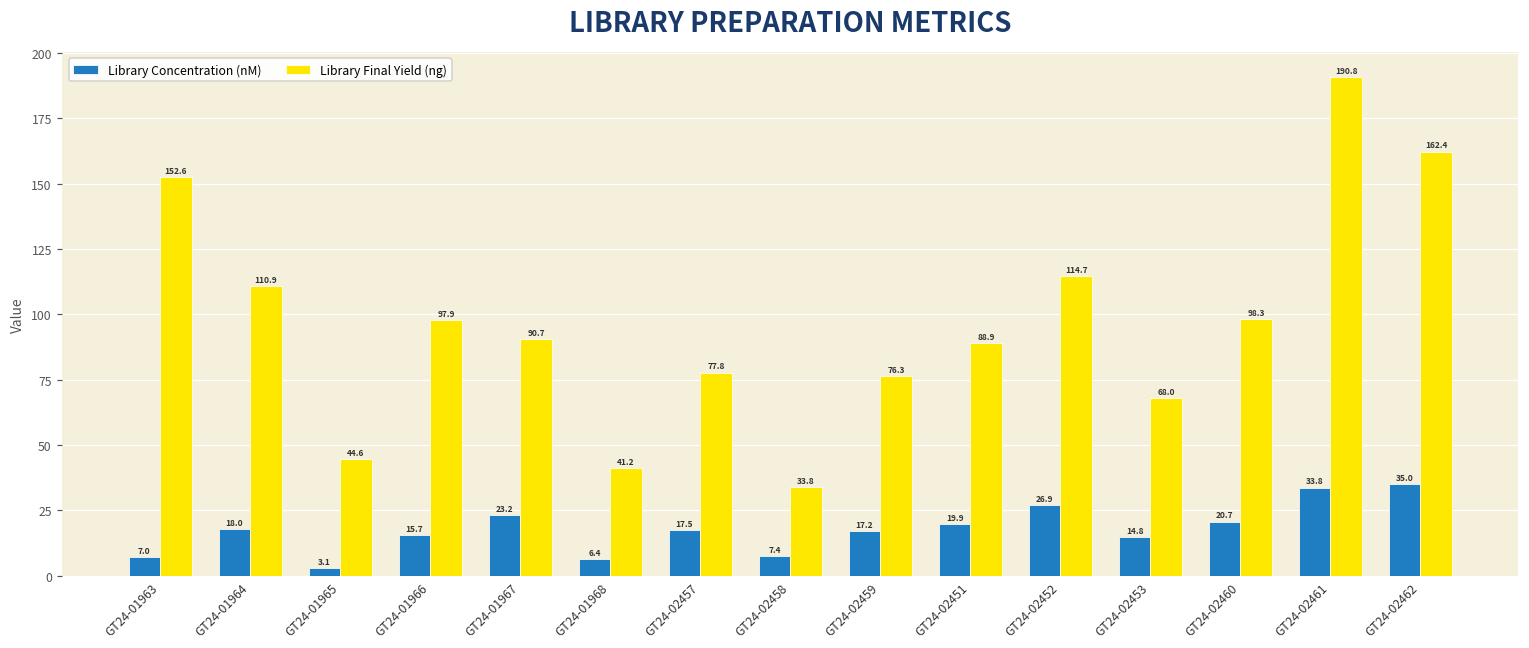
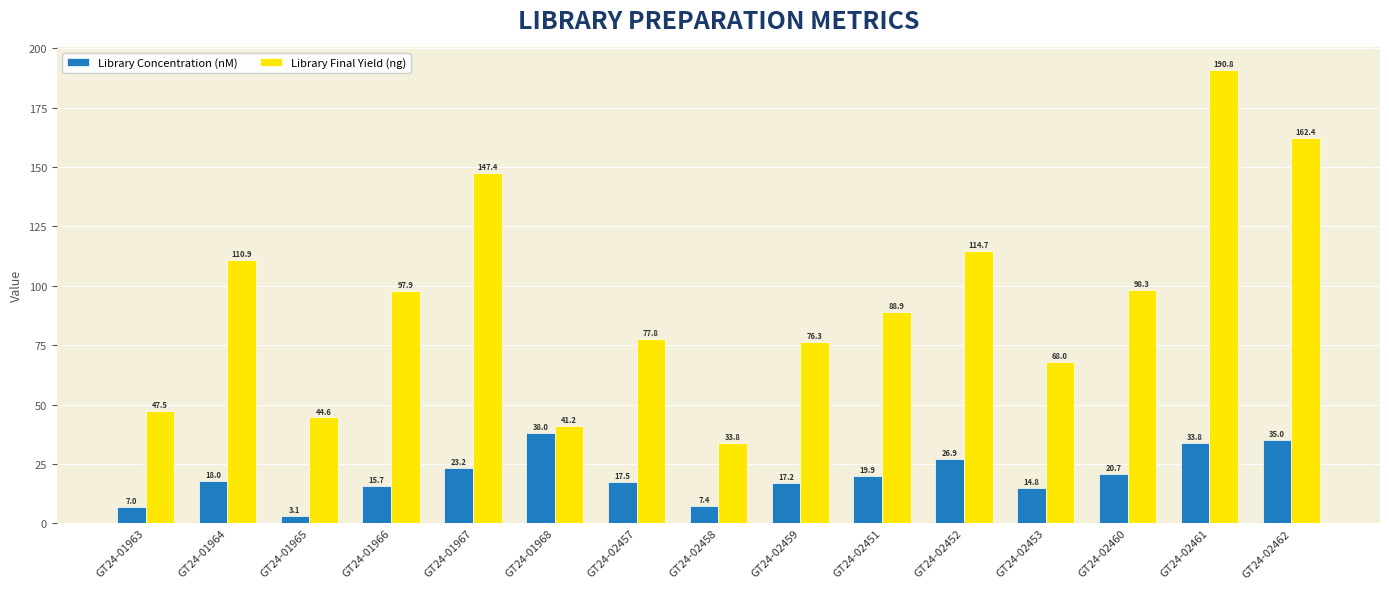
  {
    "Library Concentration (nM)": {
      "GT24-01963": 7.0,
      "GT24-01964": 18.0,
      "GT24-01965": 3.1,
      "GT24-01966": 15.7,
      "GT24-01967": 23.2,
-     "GT24-01968": 6.4,
+     "GT24-01968": 38.0,
      "GT24-02457": 17.5,
      "GT24-02458": 7.4,
      "GT24-02459": 17.2,
      "GT24-02451": 19.9,
      "GT24-02452": 26.9,
      "GT24-02453": 14.8,
      "GT24-02460": 20.7,
      "GT24-02461": 33.8,
      "GT24-02462": 35.0
    },
    "Library Final Yield (ng)": {
-     "GT24-01963": 152.6,
+     "GT24-01963": 47.5,
      "GT24-01964": 110.9,
      "GT24-01965": 44.6,
      "GT24-01966": 97.9,
-     "GT24-01967": 90.7,
+     "GT24-01967": 147.4,
      "GT24-01968": 41.2,
      "GT24-02457": 77.8,
      "GT24-02458": 33.8,
      "GT24-02459": 76.3,
      "GT24-02451": 88.9,
      "GT24-02452": 114.7,
      "GT24-02453": 68.0,
      "GT24-02460": 98.3,
      "GT24-02461": 190.8,
      "GT24-02462": 162.4
    }
  }
